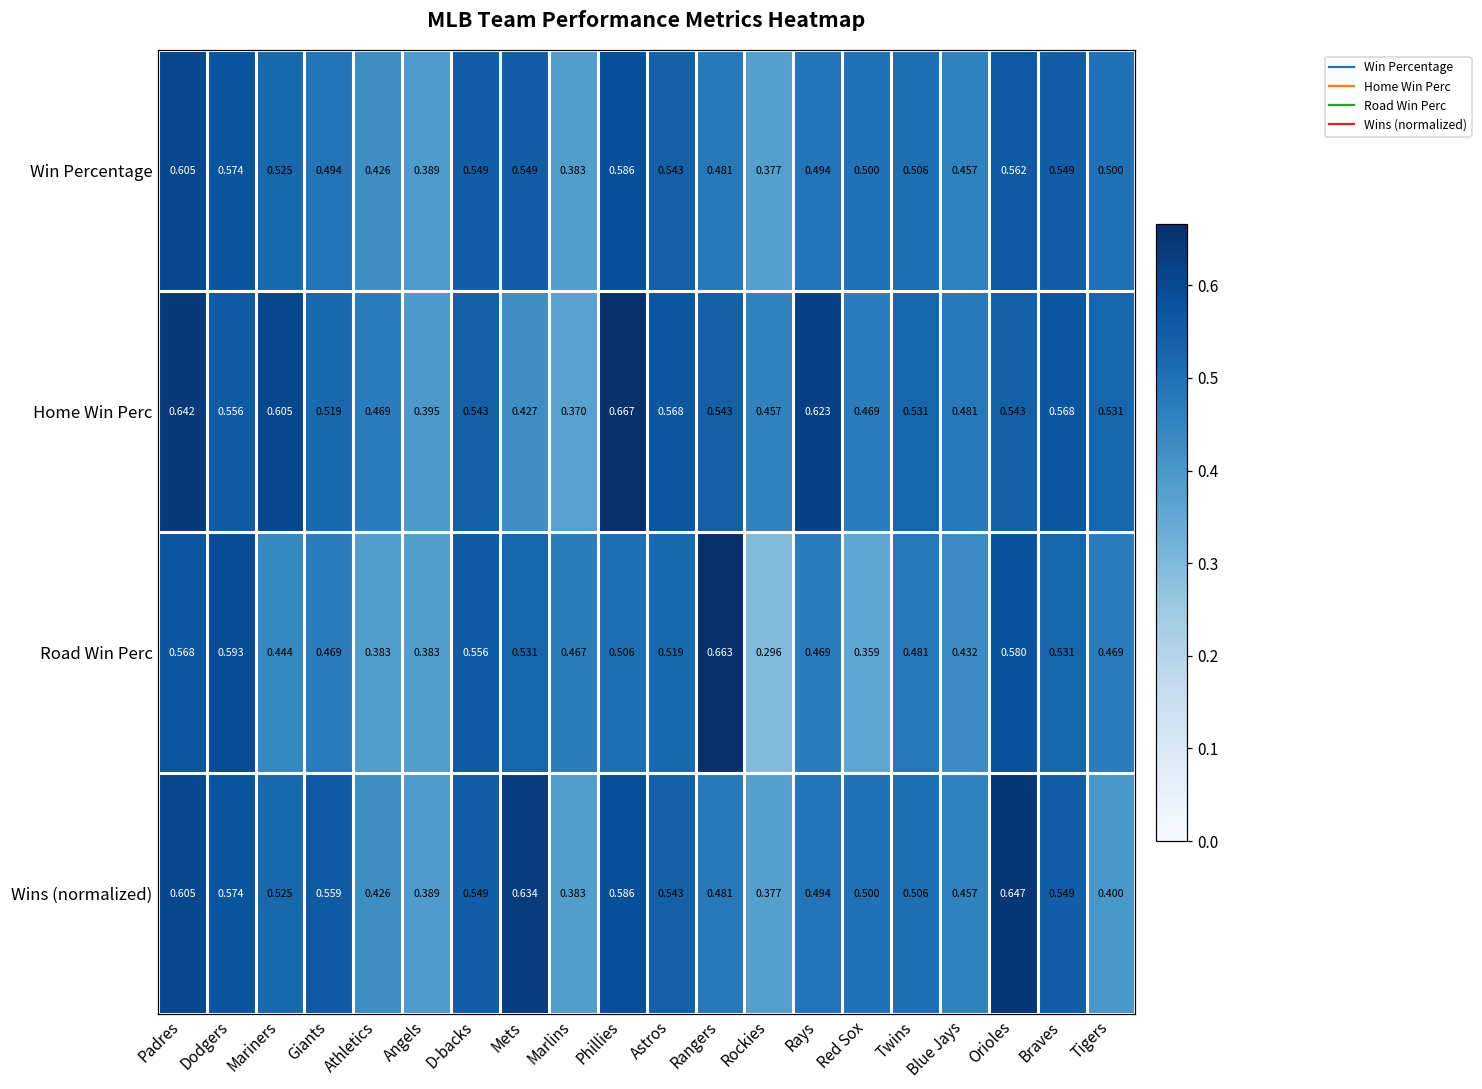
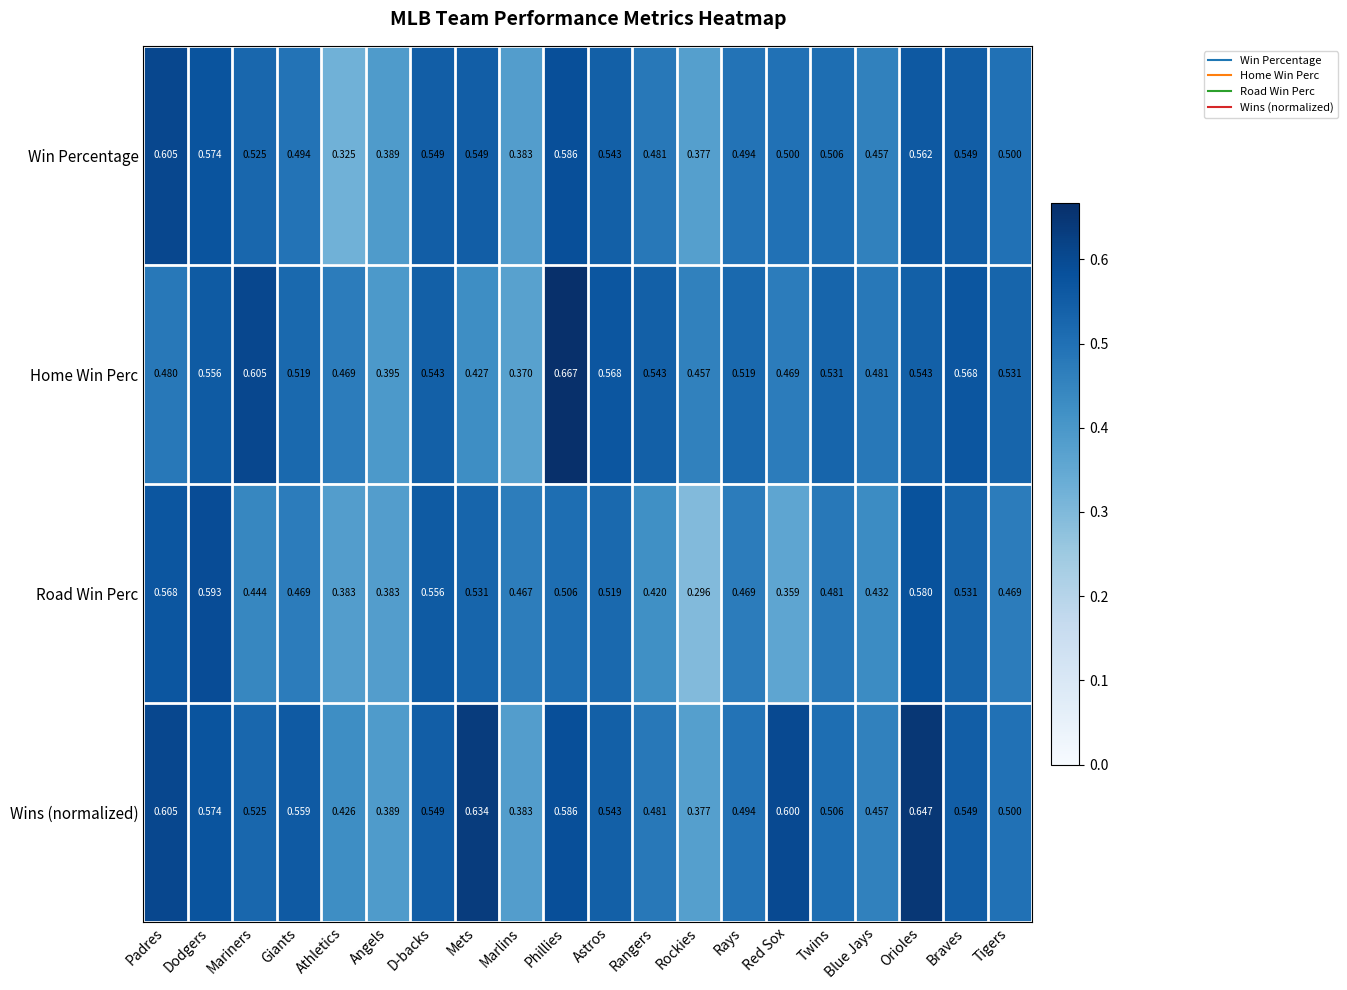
  {
    "Win Percentage": {
      "Padres": 0.605,
      "Dodgers": 0.574,
      "Mariners": 0.525,
      "Giants": 0.494,
-     "Athletics": 0.426,
+     "Athletics": 0.325,
      "Angels": 0.389,
      "D-backs": 0.549,
      "Mets": 0.549,
      "Marlins": 0.383,
      "Phillies": 0.586,
      "Astros": 0.543,
      "Rangers": 0.481,
      "Rockies": 0.377,
      "Rays": 0.494,
      "Red Sox": 0.500,
      "Twins": 0.506,
      "Blue Jays": 0.457,
      "Orioles": 0.562,
      "Braves": 0.549,
      "Tigers": 0.500
    },
    "Home Win Perc": {
-     "Padres": 0.642,
+     "Padres": 0.480,
      "Dodgers": 0.556,
      "Mariners": 0.605,
      "Giants": 0.519,
      "Athletics": 0.469,
      "Angels": 0.395,
      "D-backs": 0.543,
      "Mets": 0.427,
      "Marlins": 0.370,
      "Phillies": 0.667,
      "Astros": 0.568,
      "Rangers": 0.543,
      "Rockies": 0.457,
-     "Rays": 0.623,
+     "Rays": 0.519,
      "Red Sox": 0.469,
      "Twins": 0.531,
      "Blue Jays": 0.481,
      "Orioles": 0.543,
      "Braves": 0.568,
      "Tigers": 0.531
    },
    "Road Win Perc": {
      "Padres": 0.568,
      "Dodgers": 0.593,
      "Mariners": 0.444,
      "Giants": 0.469,
      "Athletics": 0.383,
      "Angels": 0.383,
      "D-backs": 0.556,
      "Mets": 0.531,
      "Marlins": 0.467,
      "Phillies": 0.506,
      "Astros": 0.519,
-     "Rangers": 0.663,
+     "Rangers": 0.420,
      "Rockies": 0.296,
      "Rays": 0.469,
      "Red Sox": 0.359,
      "Twins": 0.481,
      "Blue Jays": 0.432,
      "Orioles": 0.580,
      "Braves": 0.531,
      "Tigers": 0.469
    },
    "Wins (normalized)": {
      "Padres": 0.605,
      "Dodgers": 0.574,
      "Mariners": 0.525,
      "Giants": 0.559,
      "Athletics": 0.426,
      "Angels": 0.389,
      "D-backs": 0.549,
      "Mets": 0.634,
      "Marlins": 0.383,
      "Phillies": 0.586,
      "Astros": 0.543,
      "Rangers": 0.481,
      "Rockies": 0.377,
      "Rays": 0.494,
-     "Red Sox": 0.500,
+     "Red Sox": 0.600,
      "Twins": 0.506,
      "Blue Jays": 0.457,
      "Orioles": 0.647,
      "Braves": 0.549,
-     "Tigers": 0.400
+     "Tigers": 0.500
    }
  }
